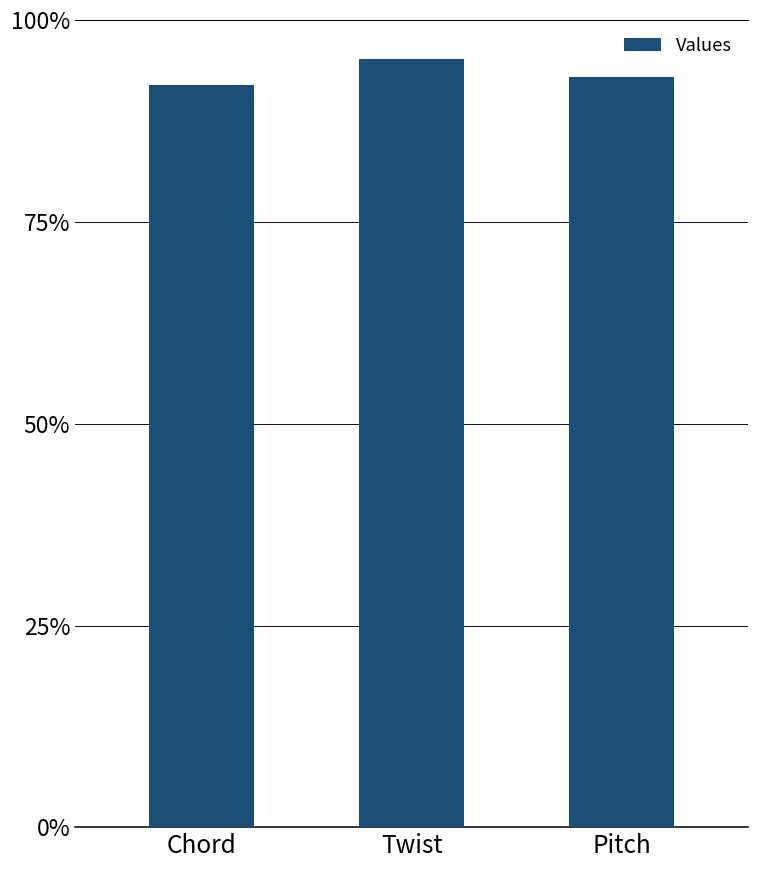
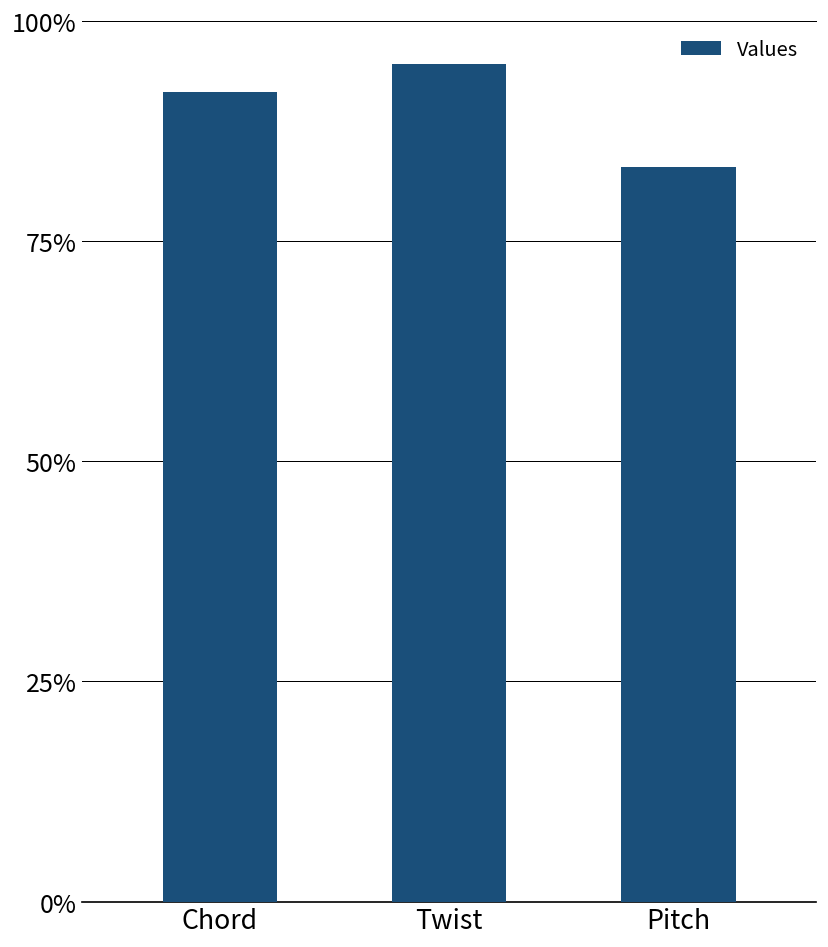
  {
    "Chord": "92%",
    "Twist": "95%",
-   "Pitch": "93%"
+   "Pitch": "83%"
  }
